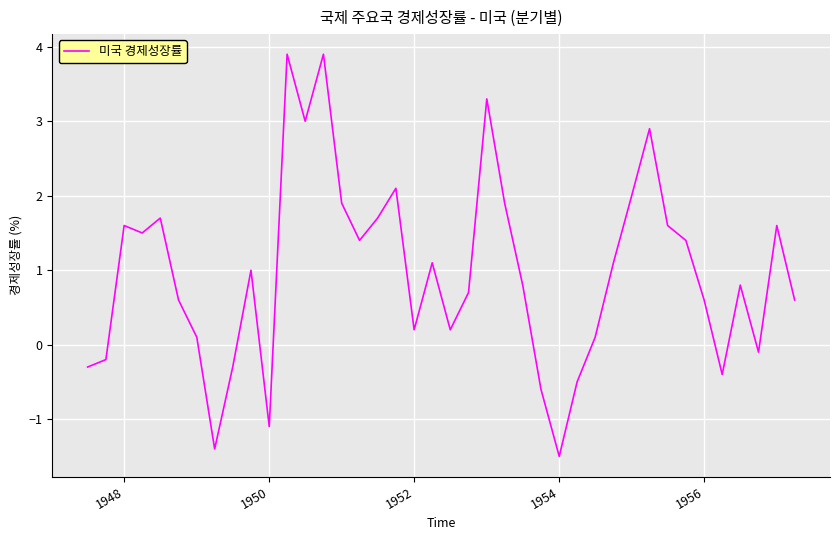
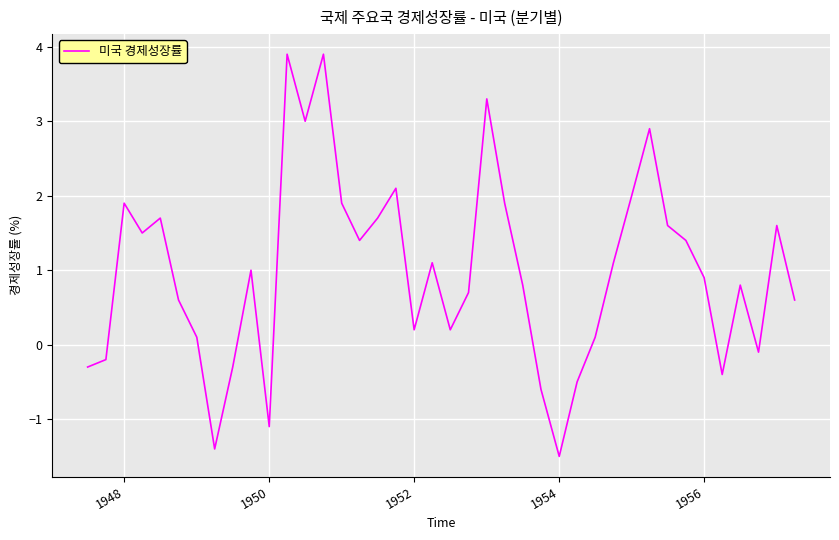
  {
-   "1948": 1.6,
+   "1948": 1.9,
    "1950": -1.1,
    "1952": 0.2,
    "1954": -1.5,
-   "1956": 0.6
+   "1956": 0.9
  }
